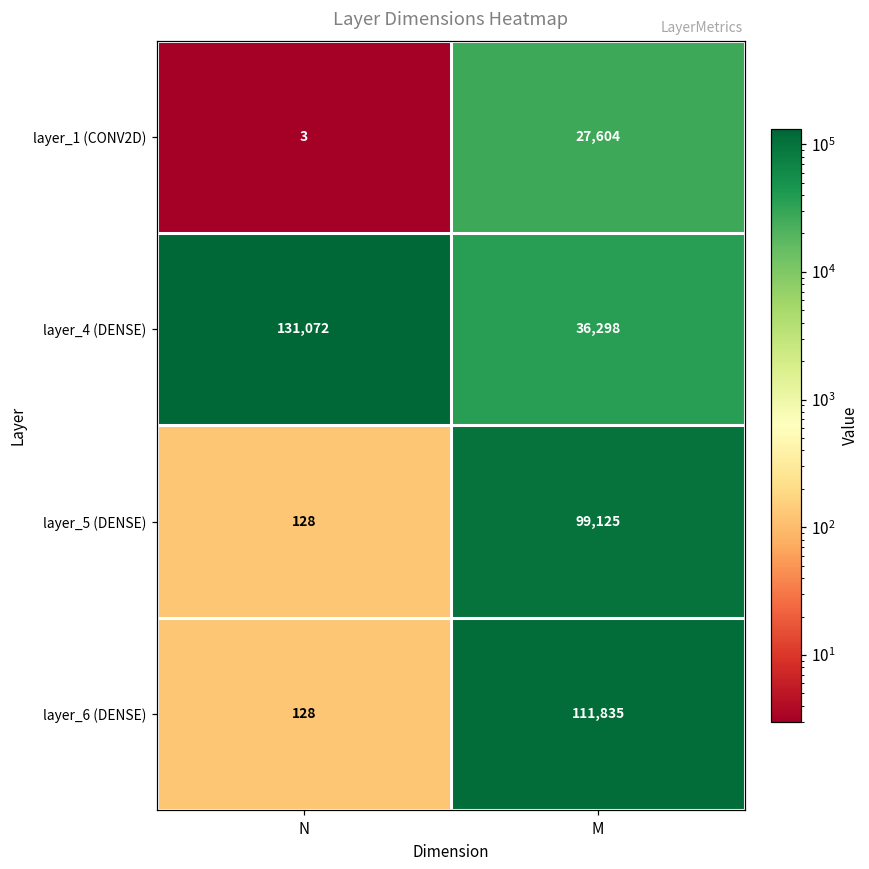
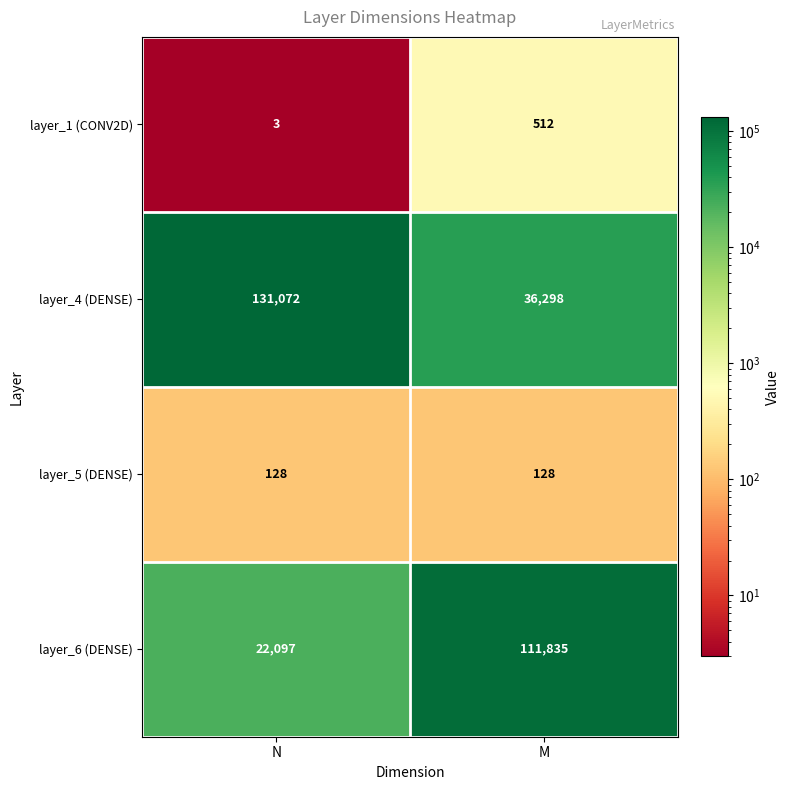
  {
    "layer_1 (CONV2D)": {
      "N": "3",
-     "M": "27,604"
+     "M": "512"
    },
    "layer_4 (DENSE)": {
      "N": "131,072",
      "M": "36,298"
    },
    "layer_5 (DENSE)": {
      "N": "128",
-     "M": "99,125"
+     "M": "128"
    },
    "layer_6 (DENSE)": {
-     "N": "128",
+     "N": "22,097",
      "M": "111,835"
    }
  }
